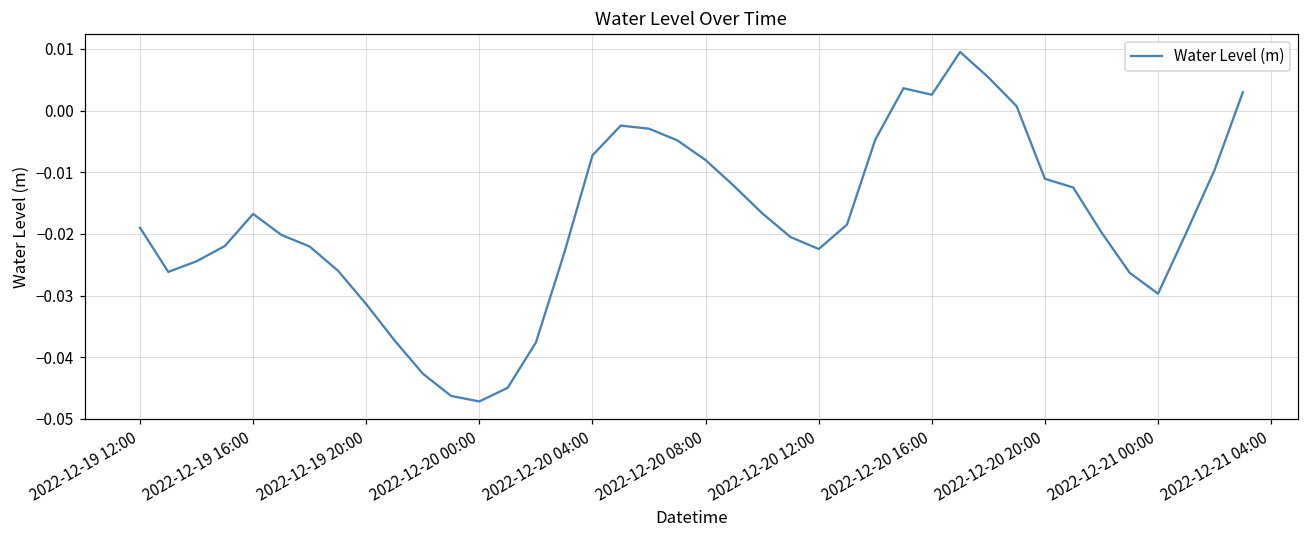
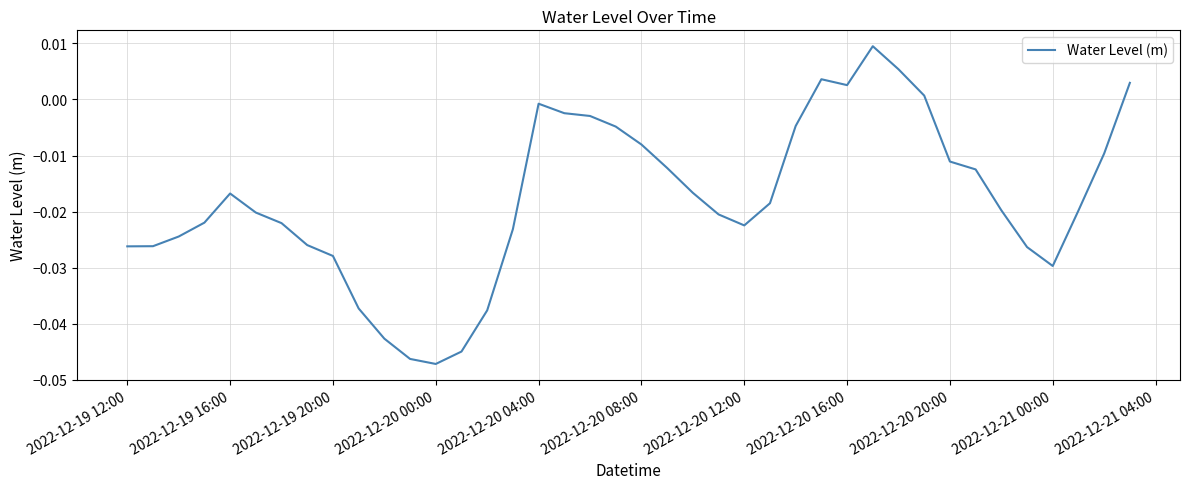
  {
-   "2022-12-19 12:00": -0.019,
+   "2022-12-19 12:00": -0.026,
    "2022-12-19 16:00": -0.017,
-   "2022-12-19 20:00": -0.031,
+   "2022-12-19 20:00": -0.028,
    "2022-12-20 00:00": -0.047,
-   "2022-12-20 04:00": -0.007,
+   "2022-12-20 04:00": -0.001,
    "2022-12-20 08:00": -0.008,
    "2022-12-20 12:00": -0.022,
    "2022-12-20 16:00": 0.003,
    "2022-12-20 20:00": -0.011,
    "2022-12-21 00:00": -0.030
  }
